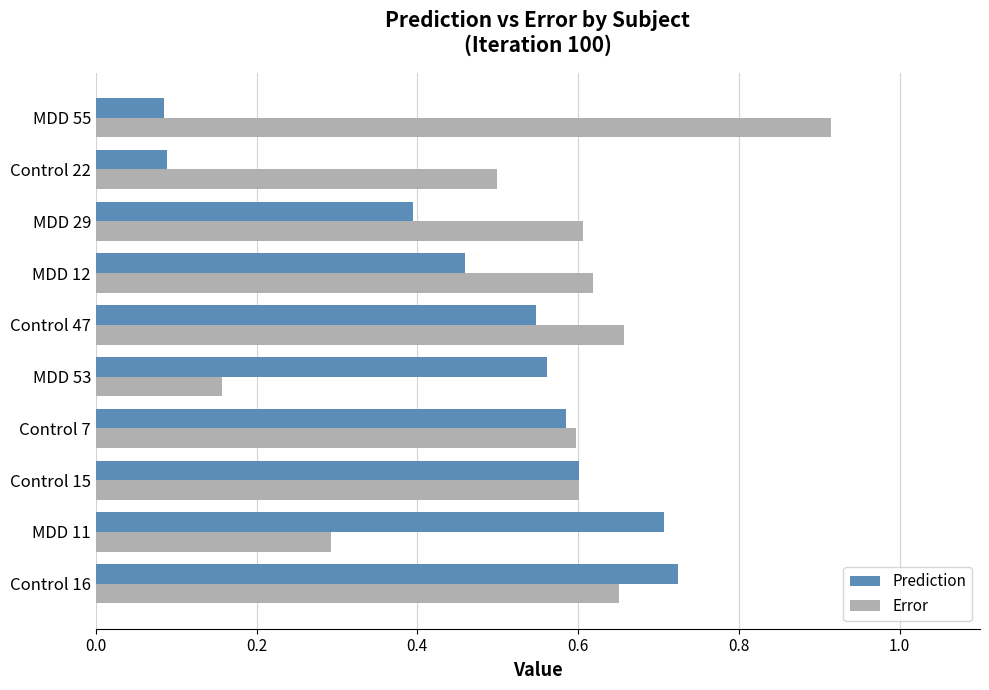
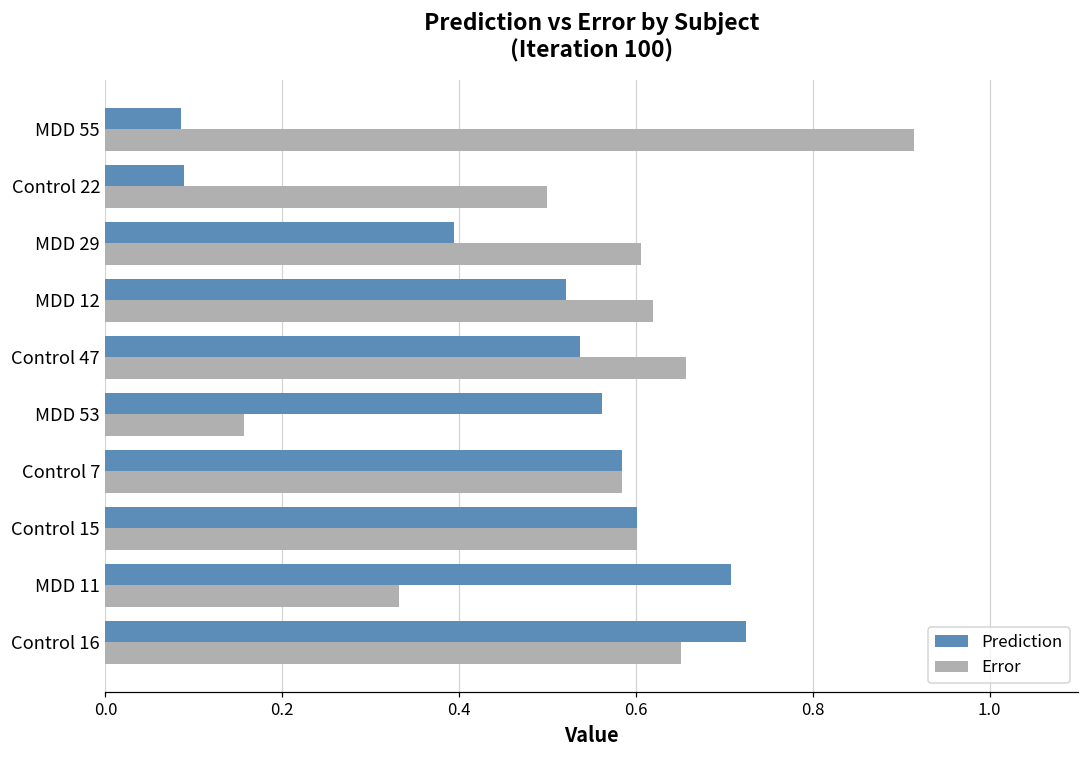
  {
    "Prediction": {
      "MDD 55": 0.09,
      "Control 22": 0.09,
      "MDD 29": 0.39,
-     "MDD 12": 0.46,
-     "Control 47": 0.55,
+     "MDD 12": 0.52,
+     "Control 47": 0.54,
      "MDD 53": 0.56,
      "Control 7": 0.58,
      "Control 15": 0.60,
      "MDD 11": 0.71,
      "Control 16": 0.72
    },
    "Error": {
      "MDD 55": 0.91,
      "Control 22": 0.50,
      "MDD 29": 0.61,
      "MDD 12": 0.62,
      "Control 47": 0.66,
      "MDD 53": 0.16,
-     "Control 7": 0.60,
+     "Control 7": 0.58,
      "Control 15": 0.60,
-     "MDD 11": 0.29,
+     "MDD 11": 0.33,
      "Control 16": 0.65
    }
  }
